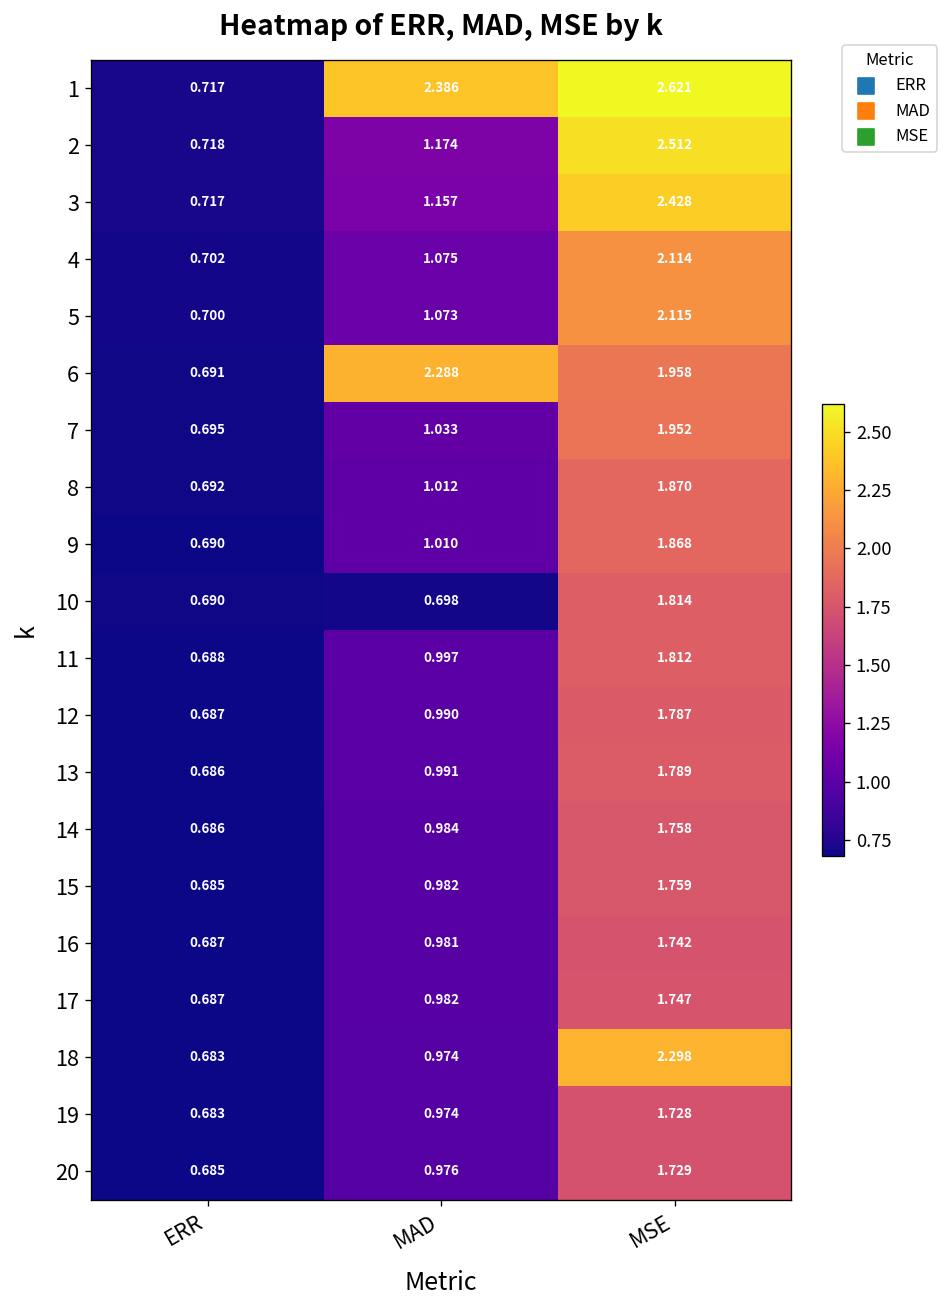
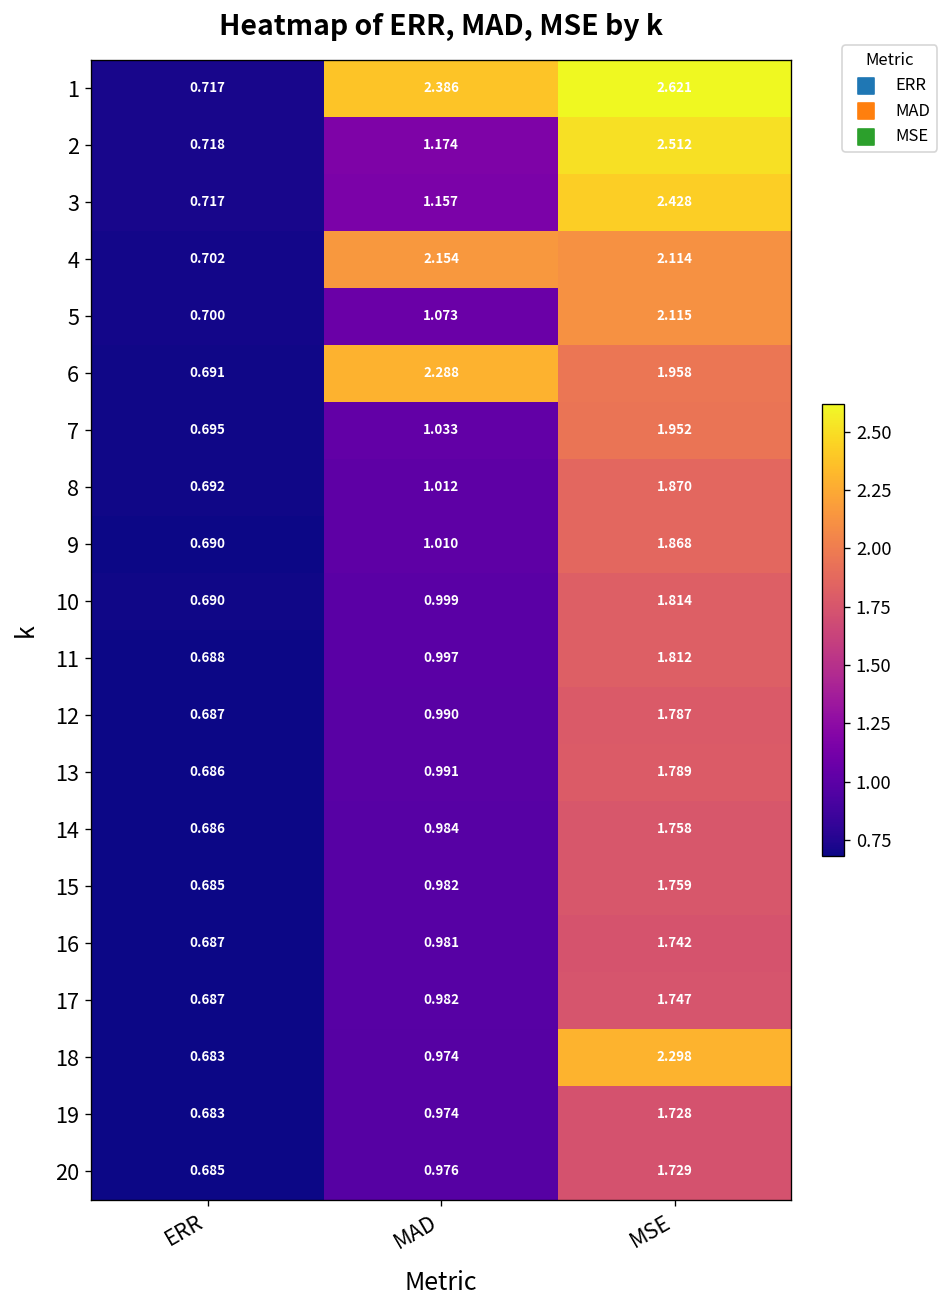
  {
    "1": {
      "ERR": 0.717,
      "MAD": 2.386,
      "MSE": 2.621
    },
    "2": {
      "ERR": 0.718,
      "MAD": 1.174,
      "MSE": 2.512
    },
    "3": {
      "ERR": 0.717,
      "MAD": 1.157,
      "MSE": 2.428
    },
    "4": {
      "ERR": 0.702,
-     "MAD": 1.075,
+     "MAD": 2.154,
      "MSE": 2.114
    },
    "5": {
      "ERR": 0.700,
      "MAD": 1.073,
      "MSE": 2.115
    },
    "6": {
      "ERR": 0.691,
      "MAD": 2.288,
      "MSE": 1.958
    },
    "7": {
      "ERR": 0.695,
      "MAD": 1.033,
      "MSE": 1.952
    },
    "8": {
      "ERR": 0.692,
      "MAD": 1.012,
      "MSE": 1.870
    },
    "9": {
      "ERR": 0.690,
      "MAD": 1.010,
      "MSE": 1.868
    },
    "10": {
      "ERR": 0.690,
-     "MAD": 0.698,
+     "MAD": 0.999,
      "MSE": 1.814
    },
    "11": {
      "ERR": 0.688,
      "MAD": 0.997,
      "MSE": 1.812
    },
    "12": {
      "ERR": 0.687,
      "MAD": 0.990,
      "MSE": 1.787
    },
    "13": {
      "ERR": 0.686,
      "MAD": 0.991,
      "MSE": 1.789
    },
    "14": {
      "ERR": 0.686,
      "MAD": 0.984,
      "MSE": 1.758
    },
    "15": {
      "ERR": 0.685,
      "MAD": 0.982,
      "MSE": 1.759
    },
    "16": {
      "ERR": 0.687,
      "MAD": 0.981,
      "MSE": 1.742
    },
    "17": {
      "ERR": 0.687,
      "MAD": 0.982,
      "MSE": 1.747
    },
    "18": {
      "ERR": 0.683,
      "MAD": 0.974,
      "MSE": 2.298
    },
    "19": {
      "ERR": 0.683,
      "MAD": 0.974,
      "MSE": 1.728
    },
    "20": {
      "ERR": 0.685,
      "MAD": 0.976,
      "MSE": 1.729
    }
  }
